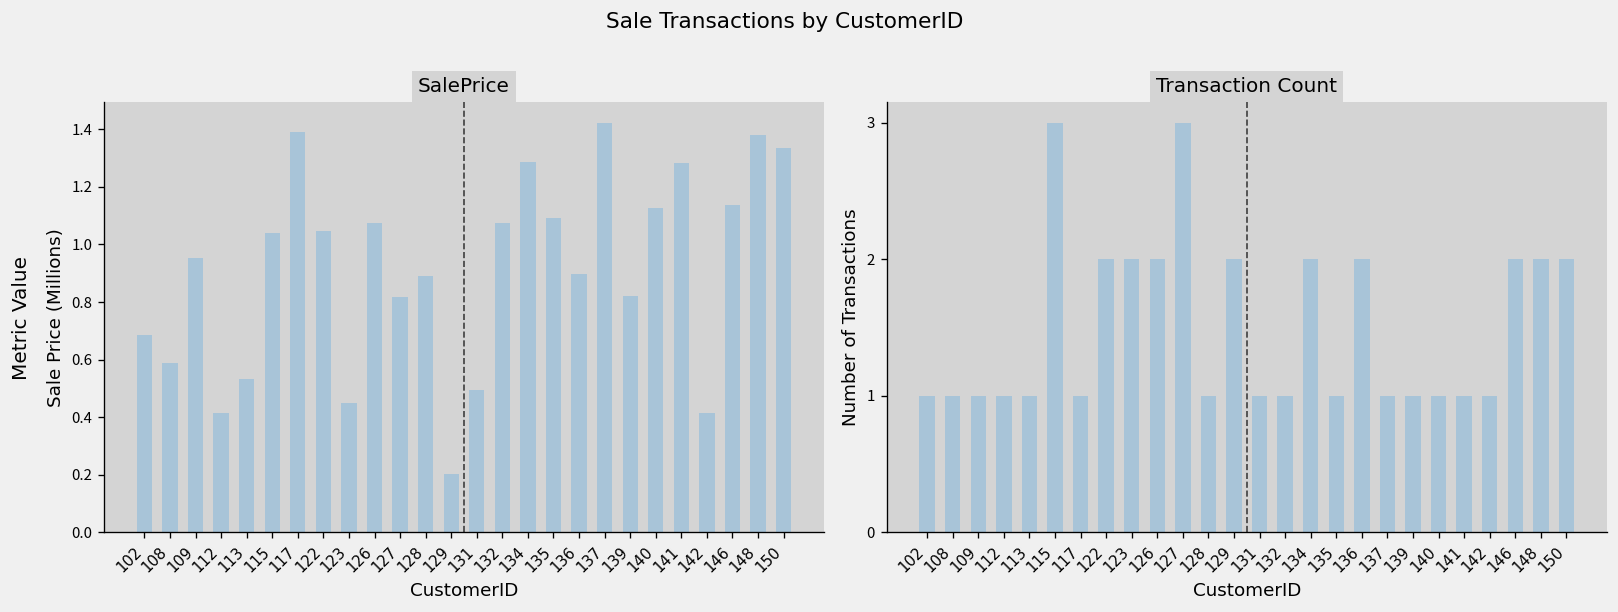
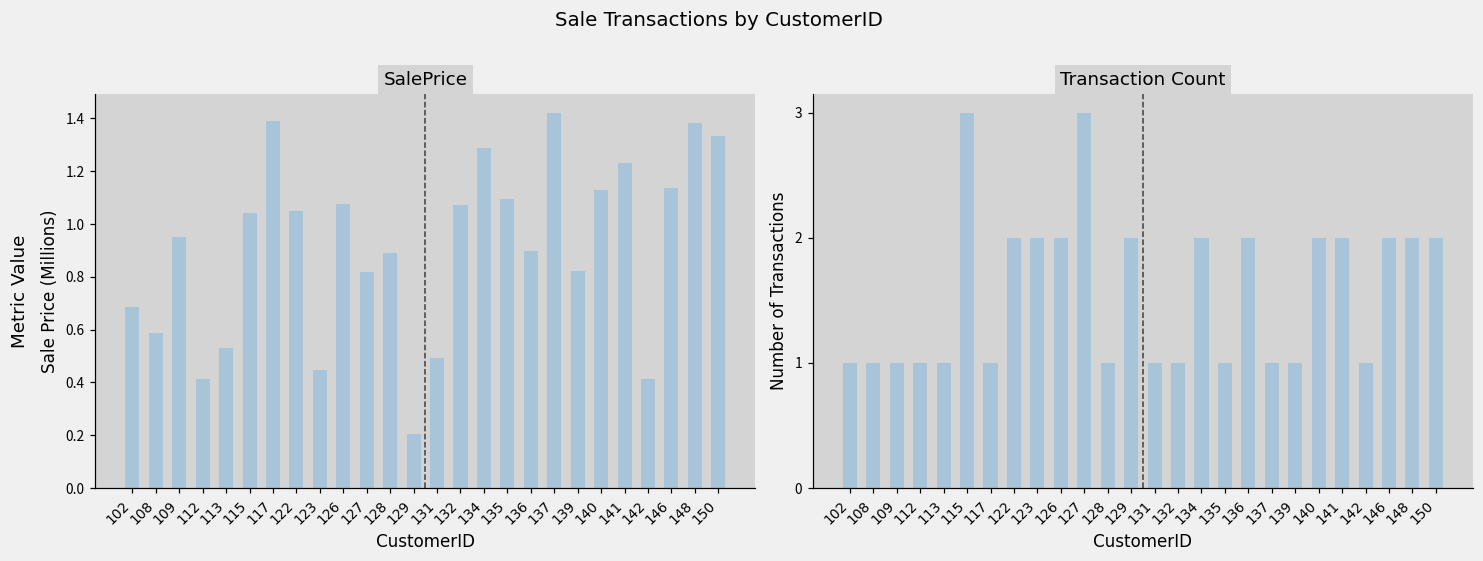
  {
    "SalePrice": {
      "102": 0.68,
      "108": 0.59,
      "109": 0.95,
      "112": 0.41,
      "113": 0.53,
      "115": 1.04,
      "117": 1.39,
      "122": 1.05,
      "123": 0.45,
      "126": 1.07,
      "127": 0.82,
      "128": 0.89,
      "129": 0.20,
      "131": 0.49,
      "132": 1.07,
      "134": 1.29,
      "135": 1.09,
      "136": 0.90,
      "137": 1.42,
      "139": 0.82,
      "140": 1.13,
-     "141": 1.28,
+     "141": 1.23,
      "142": 0.41,
      "146": 1.14,
      "148": 1.38,
      "150": 1.33
    },
    "Transaction Count": {
      "102": 1,
      "108": 1,
      "109": 1,
      "112": 1,
      "113": 1,
      "115": 3,
      "117": 1,
      "122": 2,
      "123": 2,
      "126": 2,
      "127": 3,
      "128": 1,
      "129": 2,
      "131": 1,
      "132": 1,
      "134": 2,
      "135": 1,
      "136": 2,
      "137": 1,
      "139": 1,
-     "140": 1,
-     "141": 1,
+     "140": 2,
+     "141": 2,
      "142": 1,
      "146": 2,
      "148": 2,
      "150": 2
    }
  }
